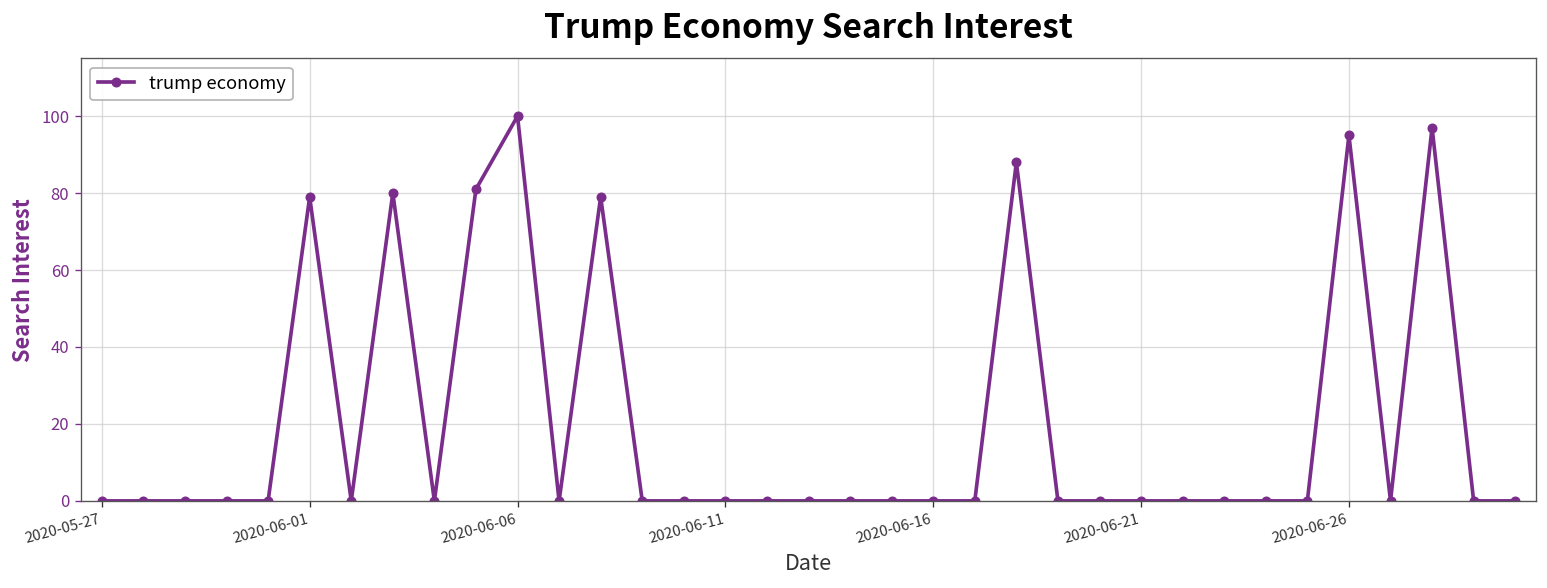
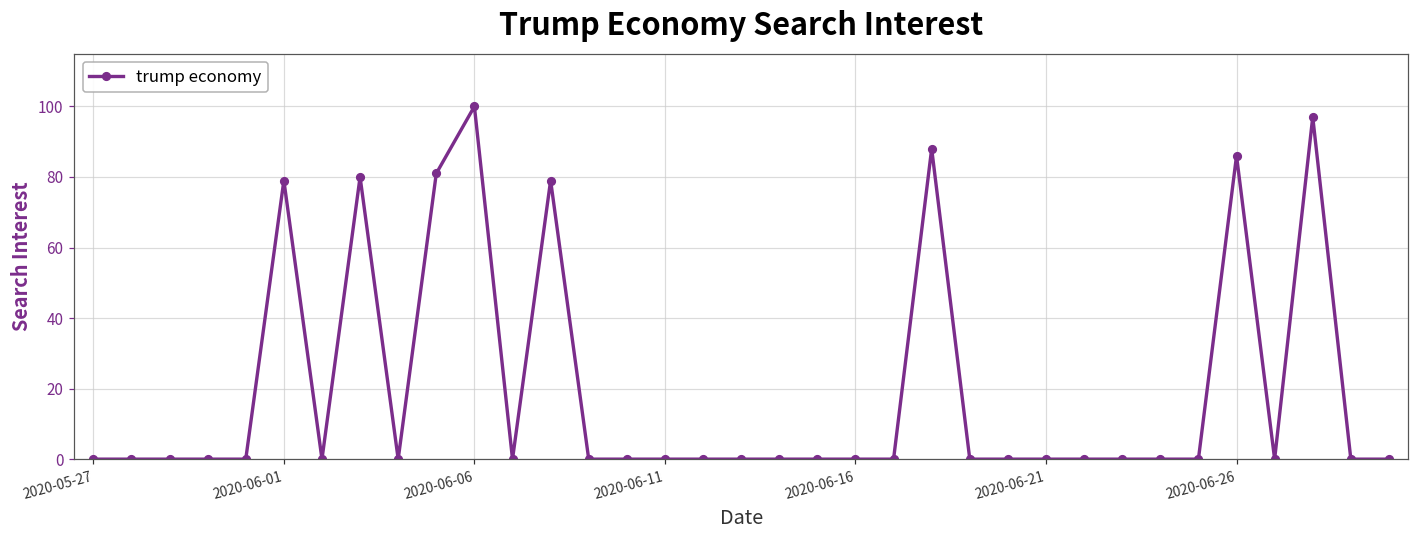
  {
    "2020-05-27": 0,
    "2020-06-01": 79,
    "2020-06-06": 100,
    "2020-06-11": 0,
    "2020-06-16": 0,
    "2020-06-21": 0,
-   "2020-06-26": 95
+   "2020-06-26": 86
  }
